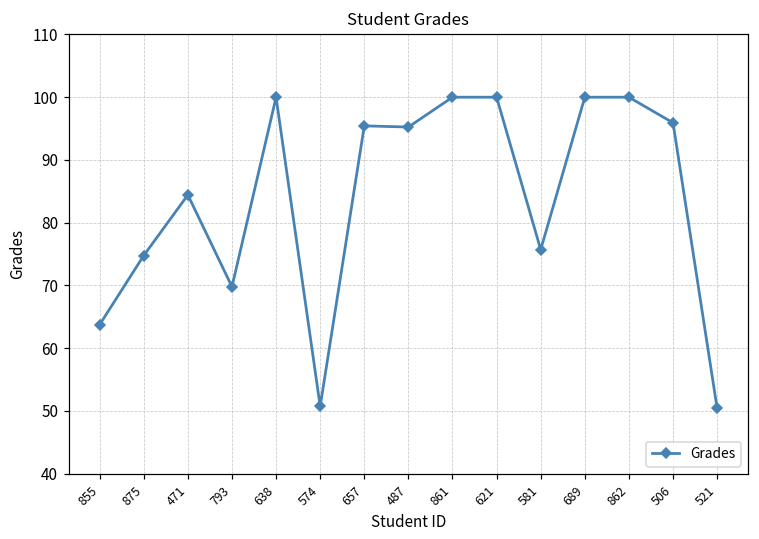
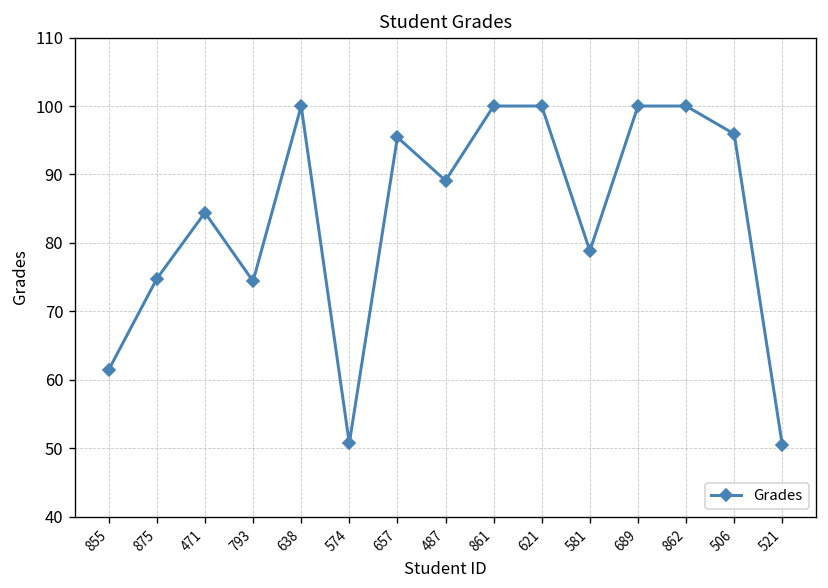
  {
-   "855": 64,
+   "855": 61,
    "875": 75,
    "471": 84,
-   "793": 70,
+   "793": 74,
    "638": 100,
    "574": 51,
    "657": 95,
-   "487": 95,
+   "487": 89,
    "861": 100,
    "621": 100,
-   "581": 76,
+   "581": 79,
    "689": 100,
    "862": 100,
    "506": 96,
    "521": 50
  }
